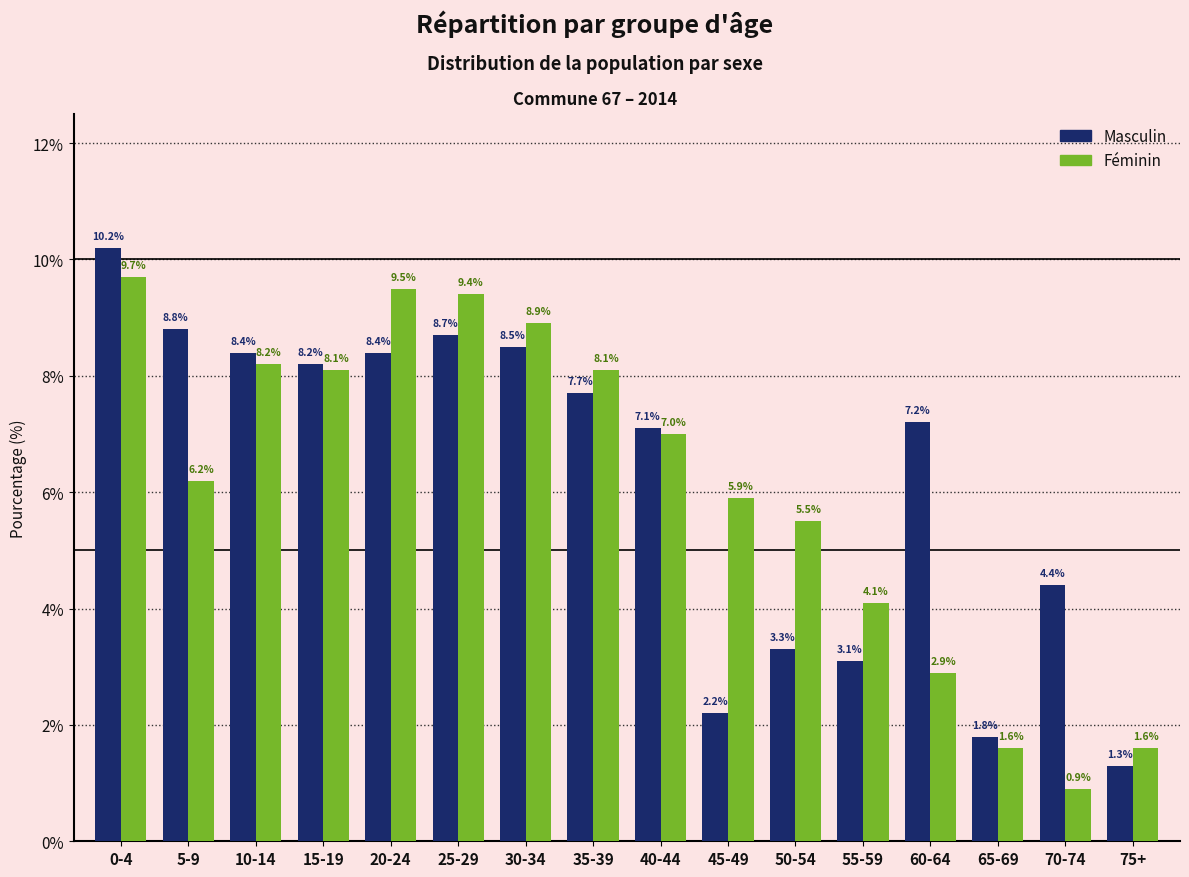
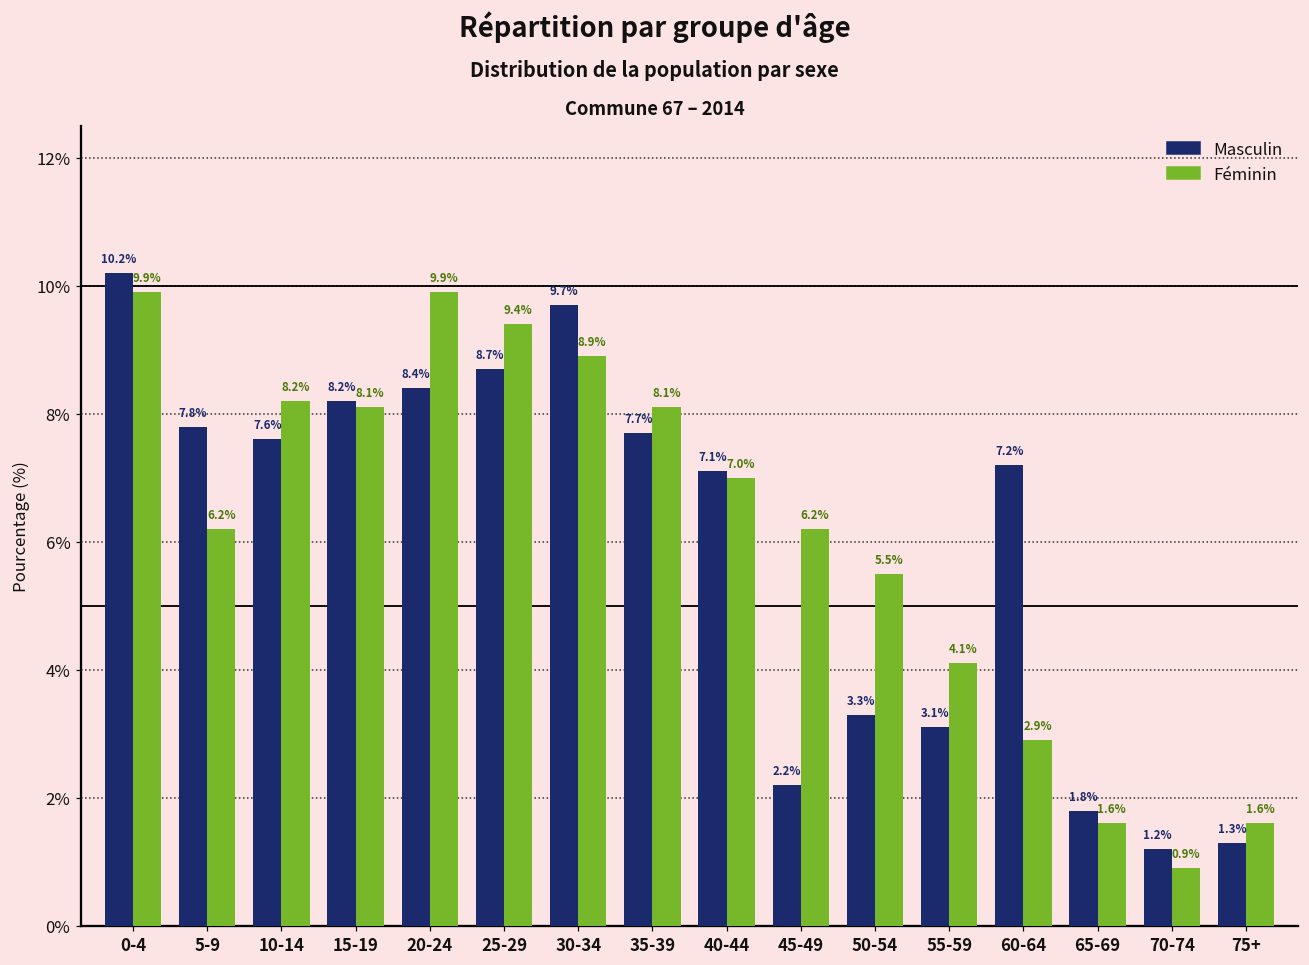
  {
    "Masculin": {
      "0-4": "10.2%",
-     "5-9": "8.8%",
-     "10-14": "8.4%",
+     "5-9": "7.8%",
+     "10-14": "7.6%",
      "15-19": "8.2%",
      "20-24": "8.4%",
      "25-29": "8.7%",
-     "30-34": "8.5%",
+     "30-34": "9.7%",
      "35-39": "7.7%",
      "40-44": "7.1%",
      "45-49": "2.2%",
      "50-54": "3.3%",
      "55-59": "3.1%",
      "60-64": "7.2%",
      "65-69": "1.8%",
-     "70-74": "4.4%",
+     "70-74": "1.2%",
      "75+": "1.3%"
    },
    "Féminin": {
-     "0-4": "9.7%",
+     "0-4": "9.9%",
      "5-9": "6.2%",
      "10-14": "8.2%",
      "15-19": "8.1%",
-     "20-24": "9.5%",
+     "20-24": "9.9%",
      "25-29": "9.4%",
      "30-34": "8.9%",
      "35-39": "8.1%",
      "40-44": "7.0%",
-     "45-49": "5.9%",
+     "45-49": "6.2%",
      "50-54": "5.5%",
      "55-59": "4.1%",
      "60-64": "2.9%",
      "65-69": "1.6%",
      "70-74": "0.9%",
      "75+": "1.6%"
    }
  }
